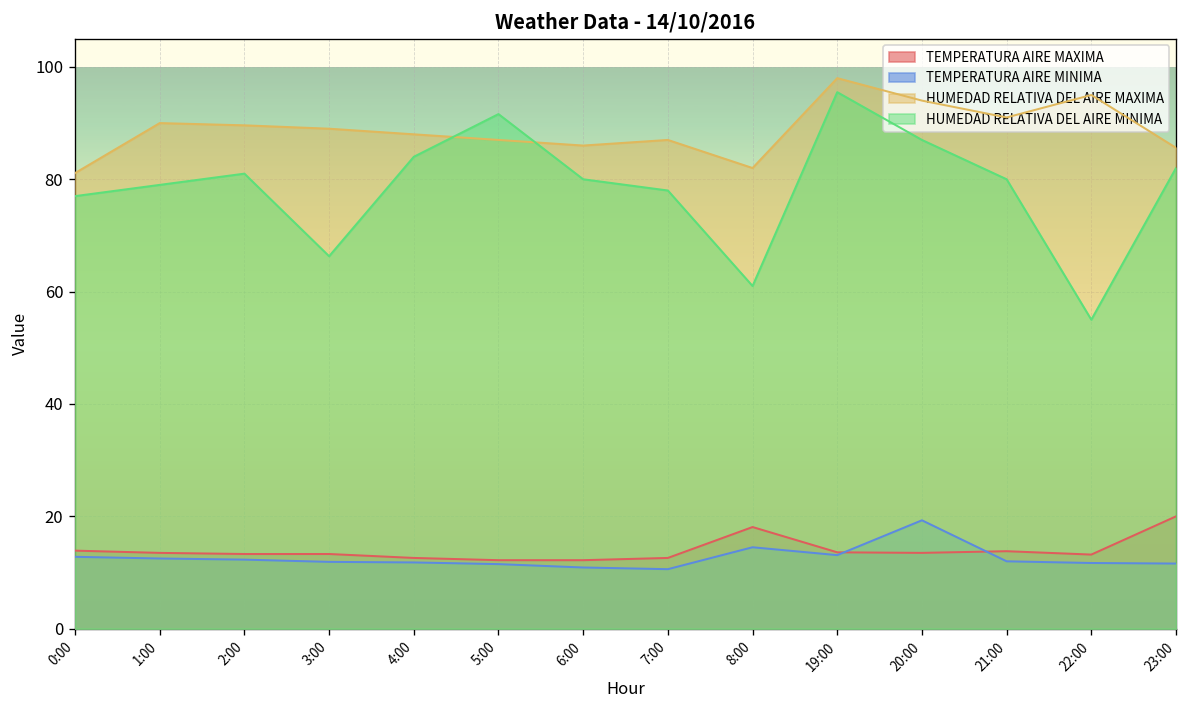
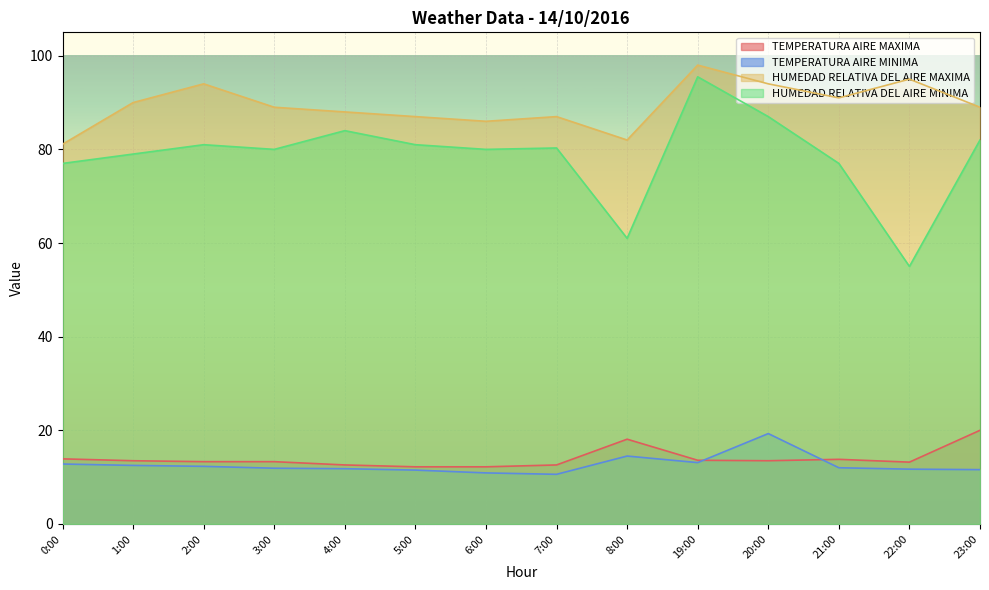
  {
    "TEMPERATURA AIRE MAXIMA": {
      "0:00": 14,
      "1:00": 14,
      "2:00": 13,
      "3:00": 13,
      "4:00": 13,
      "5:00": 12,
      "6:00": 12,
      "7:00": 13,
      "8:00": 18,
      "20:00": 14,
      "21:00": 14,
      "22:00": 13,
      "23:00": 20
    },
    "TEMPERATURA AIRE MINIMA": {
      "0:00": 13,
      "1:00": 13,
      "2:00": 12,
      "3:00": 12,
      "4:00": 12,
      "5:00": 12,
      "6:00": 11,
      "7:00": 11,
      "8:00": 15,
      "20:00": 19,
      "21:00": 12,
      "22:00": 12,
      "23:00": 12
    },
    "HUMEDAD RELATIVA DEL AIRE MAXIMA": {
      "0:00": 81,
      "1:00": 90,
-     "2:00": 90,
+     "2:00": 94,
      "3:00": 89,
      "4:00": 88,
      "5:00": 87,
      "6:00": 86,
      "7:00": 87,
      "8:00": 82,
      "19:00": 98,
-     "23:00": 86
+     "23:00": 89
    },
    "HUMEDAD RELATIVA DEL AIRE MINIMA": {
      "0:00": 77,
      "1:00": 79,
      "2:00": 81,
-     "3:00": 66,
+     "3:00": 80,
      "4:00": 84,
-     "5:00": 92,
+     "5:00": 81,
      "6:00": 80,
-     "7:00": 78,
+     "7:00": 80,
      "8:00": 61,
      "19:00": 96,
      "20:00": 87,
-     "21:00": 80,
+     "21:00": 77,
      "22:00": 55,
      "23:00": 82
    }
  }
